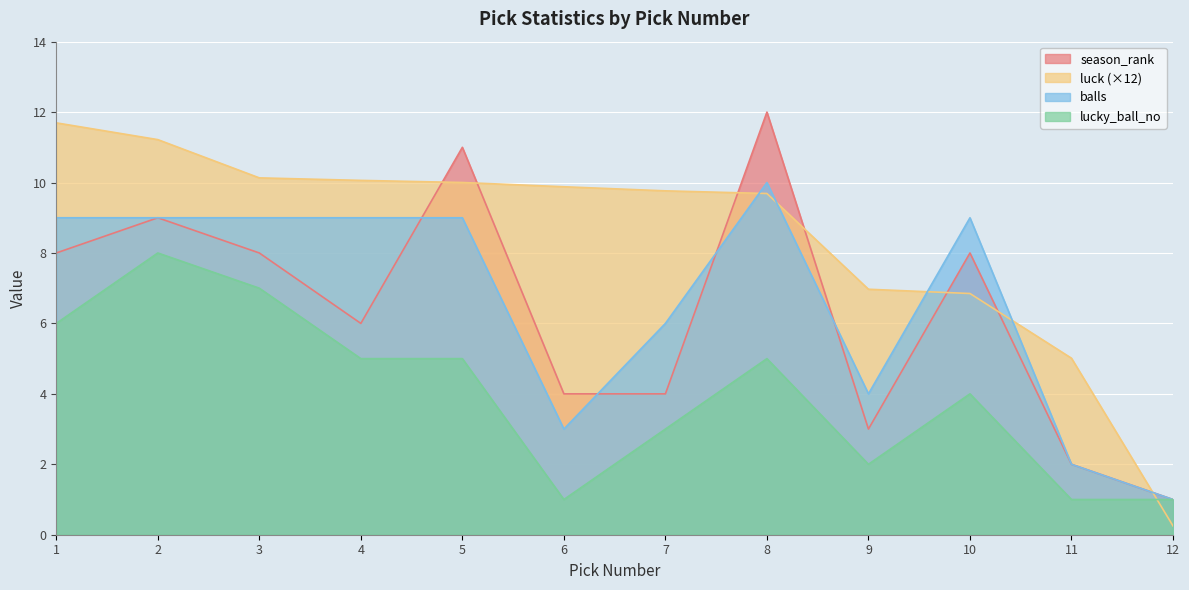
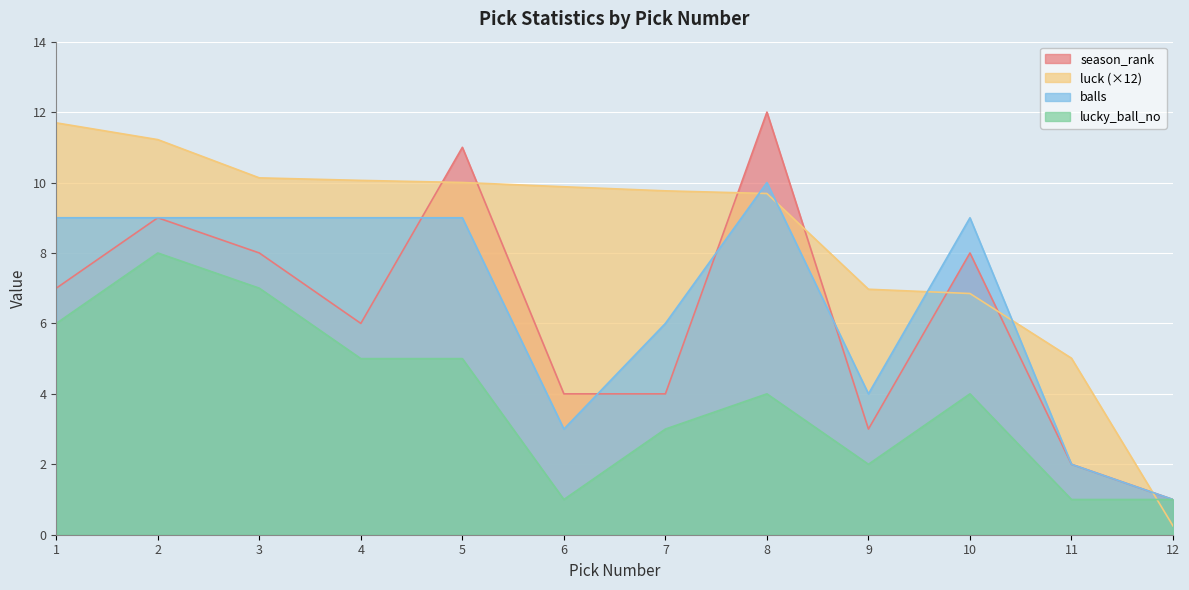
  {
    "season_rank": {
-     "1": 8,
+     "1": 7,
      "3": 8,
      "4": 6,
      "5": 11,
      "6": 4,
      "7": 4,
      "8": 12,
      "9": 3,
      "10": 8
    },
    "luck (×12)": {
      "1": 11.7,
      "2": 11.2,
      "3": 10.1,
      "4": 10,
      "5": 10,
      "6": 9.9,
      "7": 9.8,
      "8": 9.7,
      "9": 7,
      "10": 6.8,
      "11": 5,
      "12": 0.3
    },
    "balls": {
      "1": 9,
      "3": 9,
      "4": 9,
      "5": 9,
      "6": 3,
      "7": 6,
      "8": 10,
      "9": 4,
      "10": 9
    },
    "lucky_ball_no": {
      "1": 6,
      "2": 8,
      "3": 7,
      "4": 5,
      "5": 5,
      "6": 1,
      "7": 3,
-     "8": 5,
+     "8": 4,
      "9": 2,
      "10": 4,
      "11": 1
    }
  }
